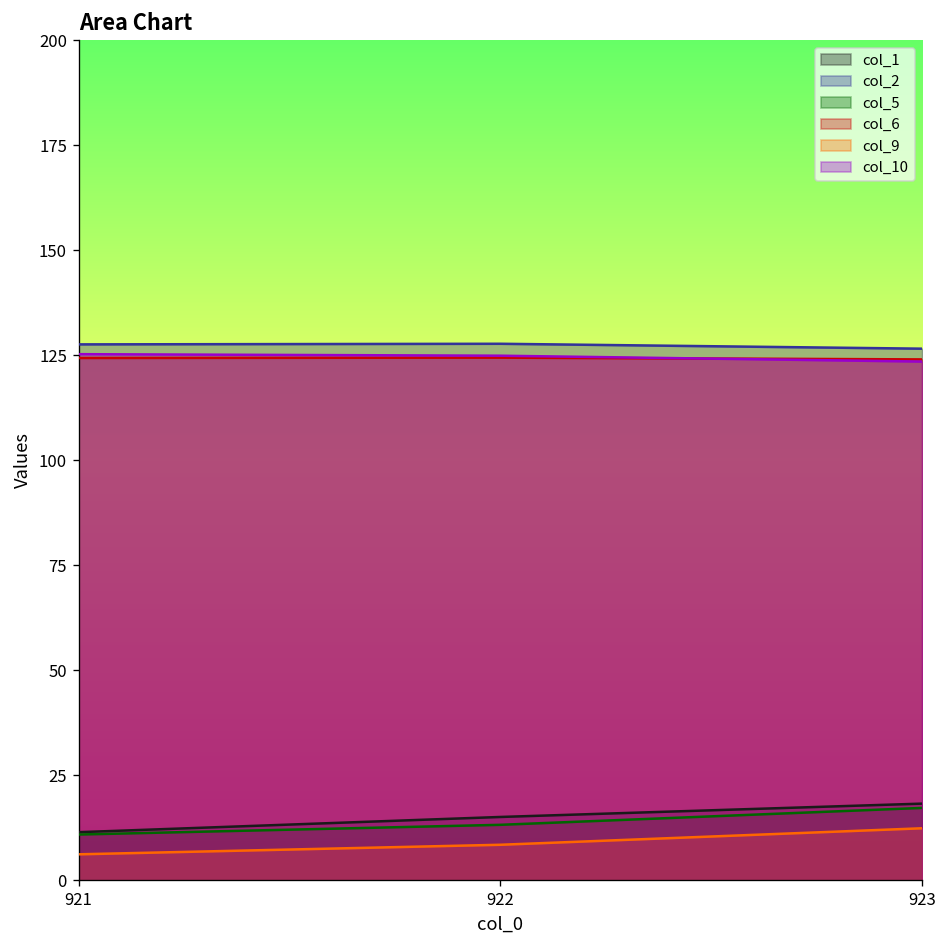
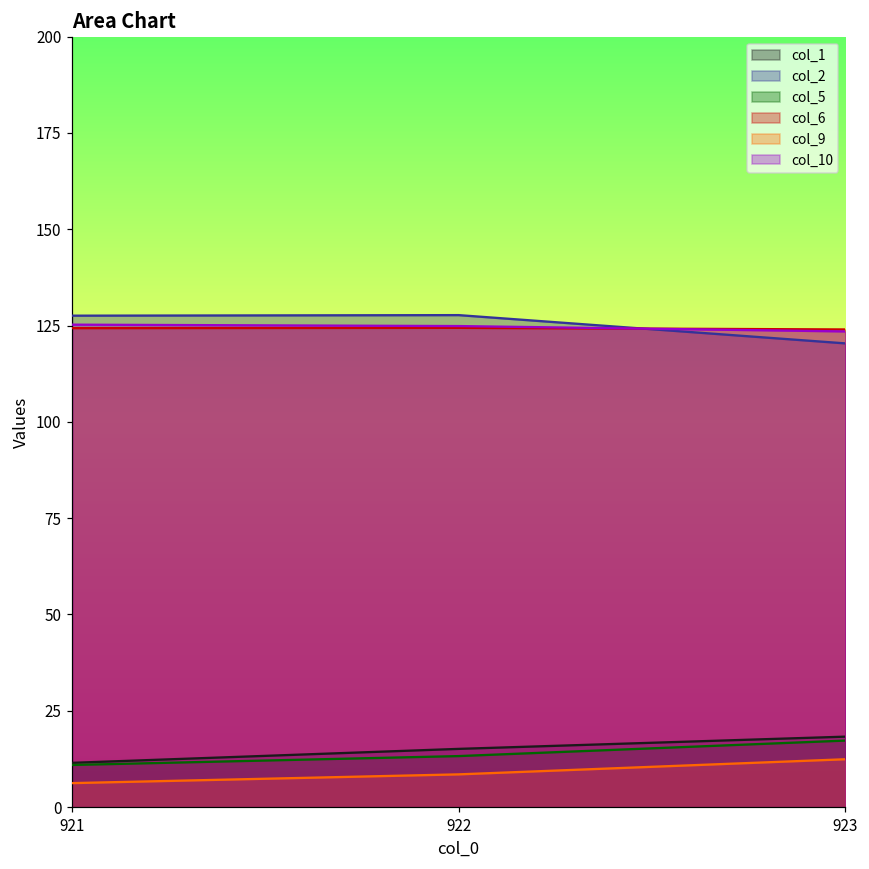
  {
    "col_2": {
      "921": 128,
      "922": 128,
-     "923": 127
+     "923": 120
    },
    "col_10": {
      "921": 125
    }
  }
